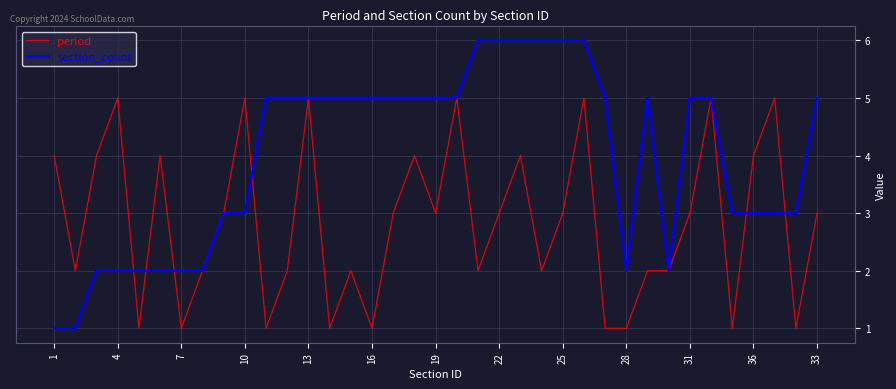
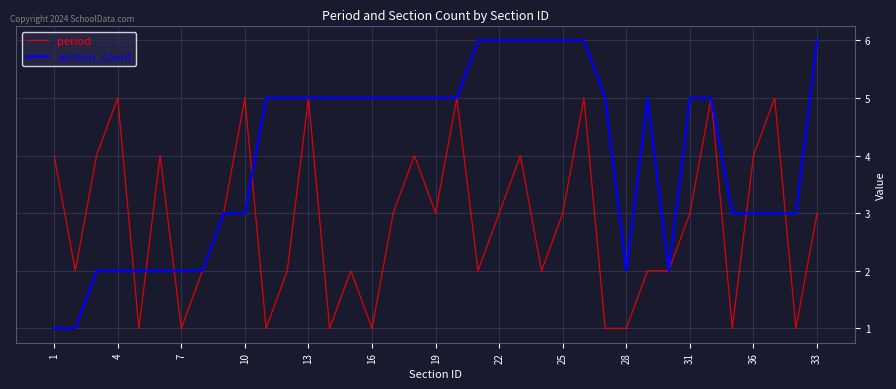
  {
    "period": {
      "36": 4,
      "33": 3
    },
    "section_count": {
      "36": 3,
-     "33": 5
+     "33": 6
    }
  }
